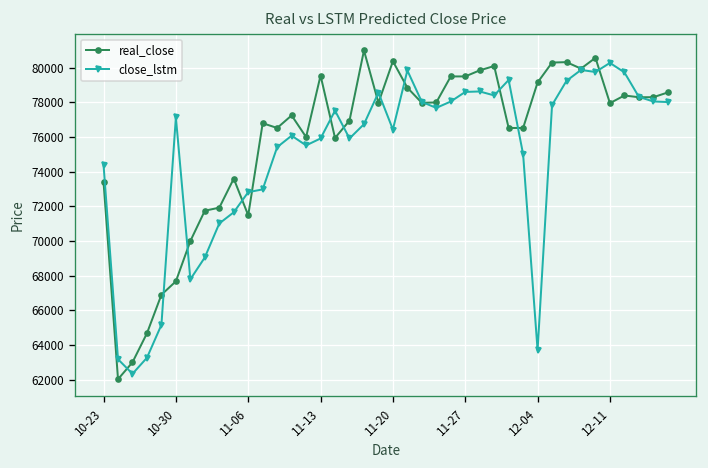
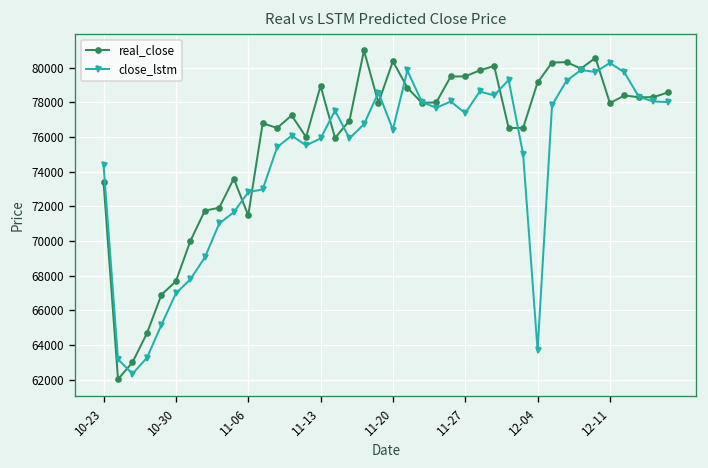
  {
    "real_close": {
      "10-23": 73400,
      "10-30": 67700,
      "11-06": 71500,
-     "11-13": 79600,
+     "11-13": 79000,
      "11-20": 80400,
      "11-27": 79500,
      "12-04": 79200,
      "12-11": 78000
    },
    "close_lstm": {
      "10-23": 74400,
-     "10-30": 77100,
+     "10-30": 67000,
      "11-06": 72800,
      "11-13": 75900,
      "11-20": 76400,
-     "11-27": 78600,
+     "11-27": 77400,
      "12-04": 63700,
      "12-11": 80300
    }
  }
